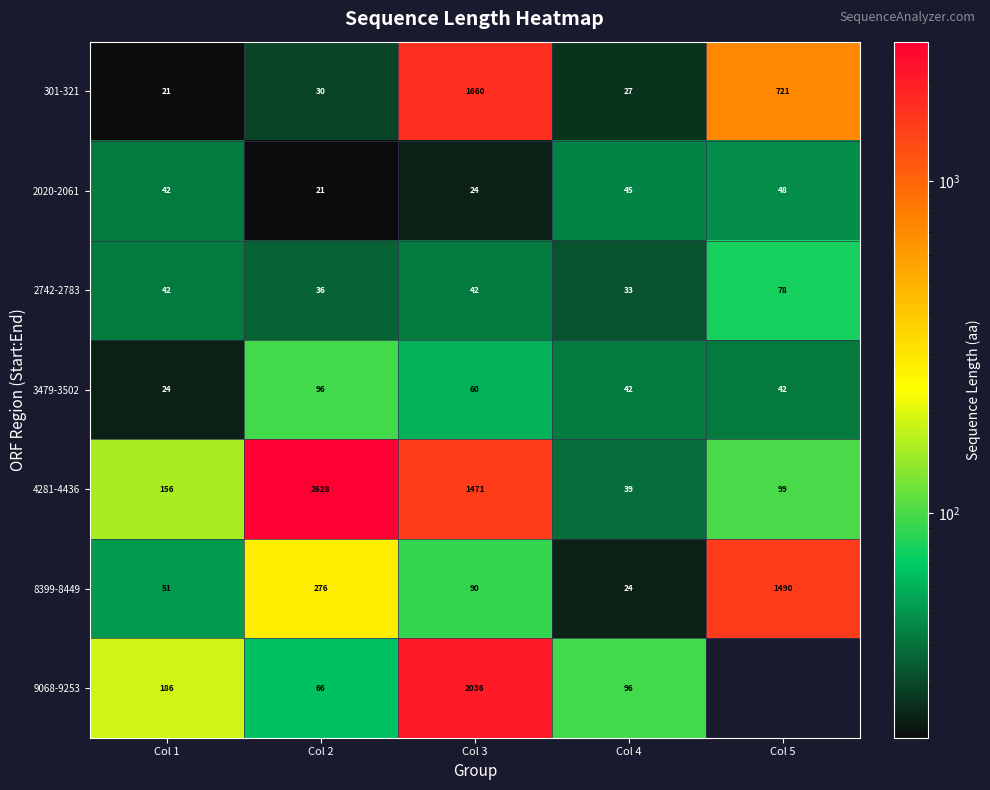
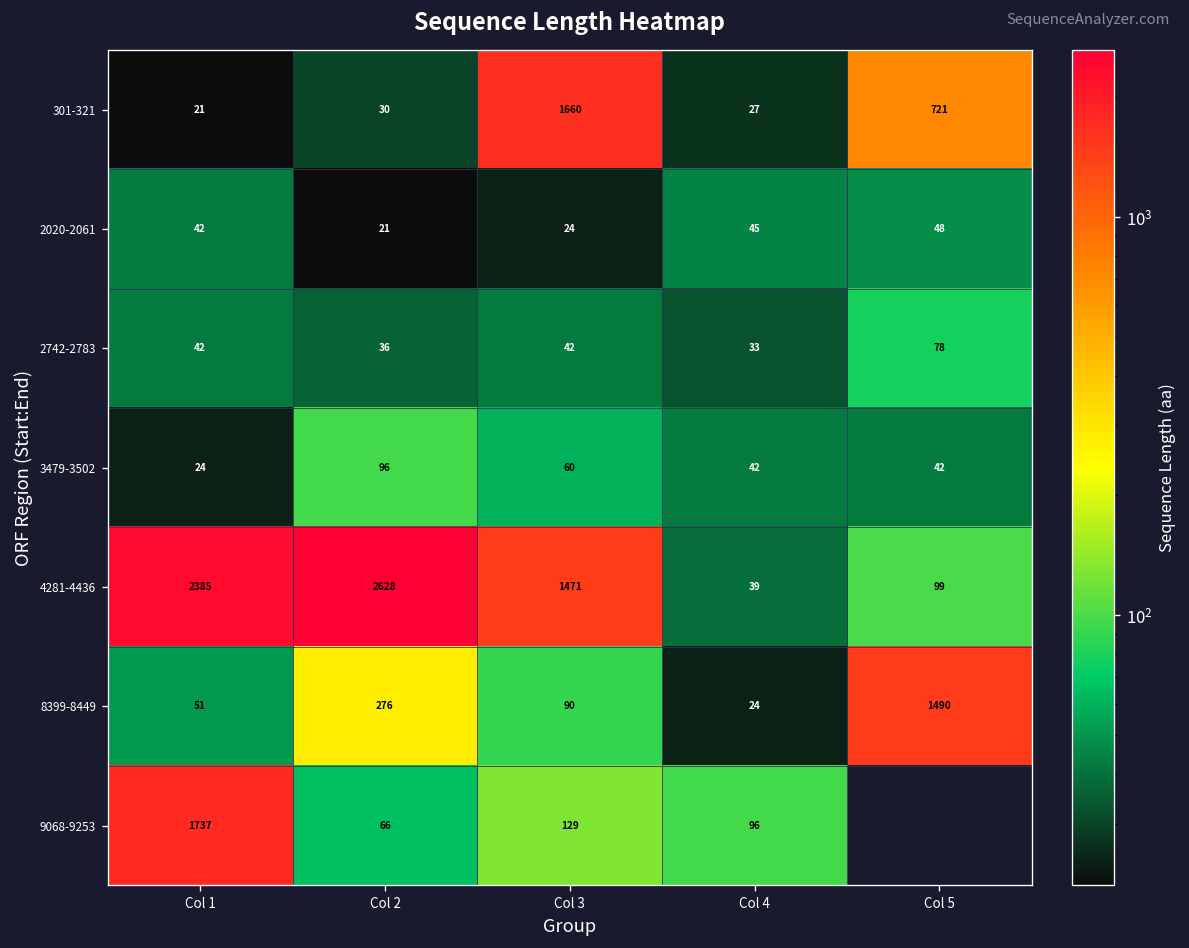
  {
    "301-321": {
      "Col 1": 21,
      "Col 2": 30,
      "Col 3": 1660,
      "Col 4": 27,
      "Col 5": 721
    },
    "2020-2061": {
      "Col 1": 42,
      "Col 2": 21,
      "Col 3": 24,
      "Col 4": 45,
      "Col 5": 48
    },
    "2742-2783": {
      "Col 1": 42,
      "Col 2": 36,
      "Col 3": 42,
      "Col 4": 33,
      "Col 5": 78
    },
    "3479-3502": {
      "Col 1": 24,
      "Col 2": 96,
      "Col 3": 60,
      "Col 4": 42,
      "Col 5": 42
    },
    "4281-4436": {
-     "Col 1": 156,
+     "Col 1": 2385,
      "Col 2": 2628,
      "Col 3": 1471,
      "Col 4": 39,
      "Col 5": 99
    },
    "8399-8449": {
      "Col 1": 51,
      "Col 2": 276,
      "Col 3": 90,
      "Col 4": 24,
      "Col 5": 1490
    },
    "9068-9253": {
-     "Col 1": 186,
+     "Col 1": 1737,
      "Col 2": 66,
-     "Col 3": 2036,
+     "Col 3": 129,
      "Col 4": 96
    }
  }
